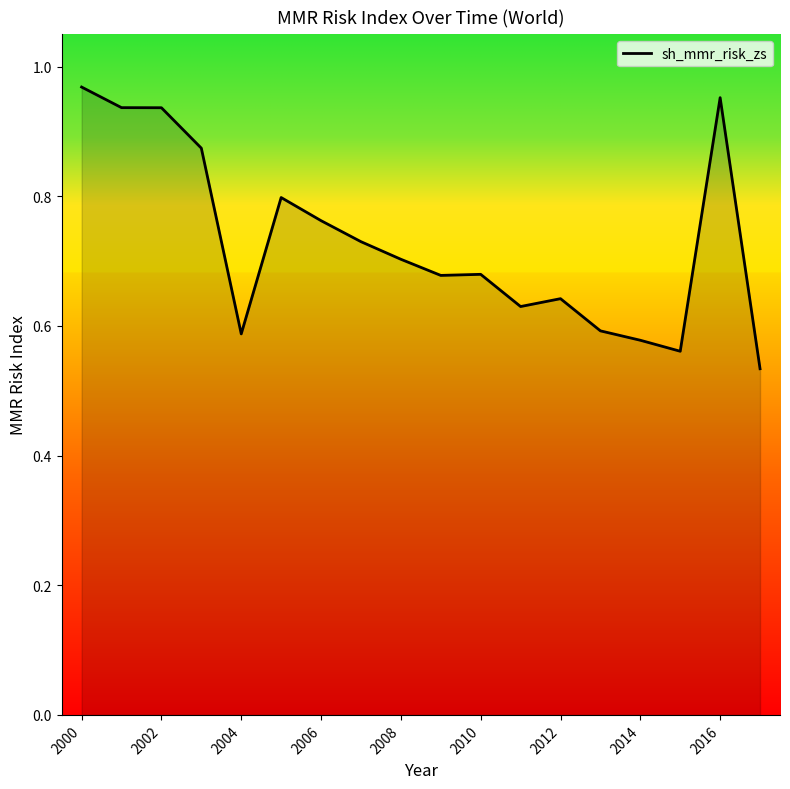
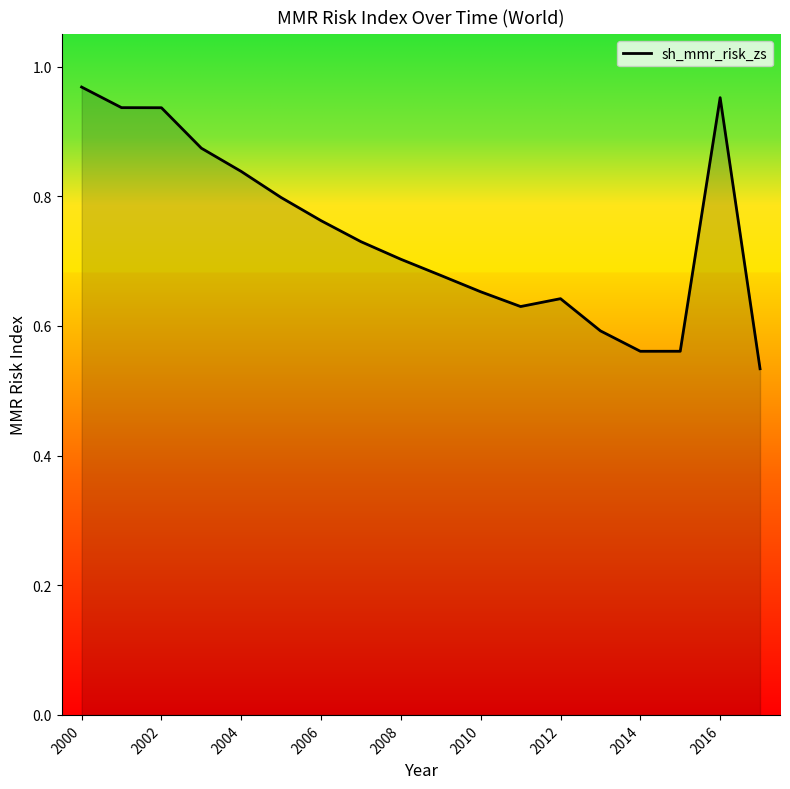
  {
    "2000": 0.97,
    "2002": 0.94,
-   "2004": 0.59,
+   "2004": 0.84,
    "2006": 0.76,
    "2008": 0.70,
-   "2010": 0.68,
+   "2010": 0.65,
    "2012": 0.64,
-   "2014": 0.58,
+   "2014": 0.56,
    "2016": 0.95
  }
